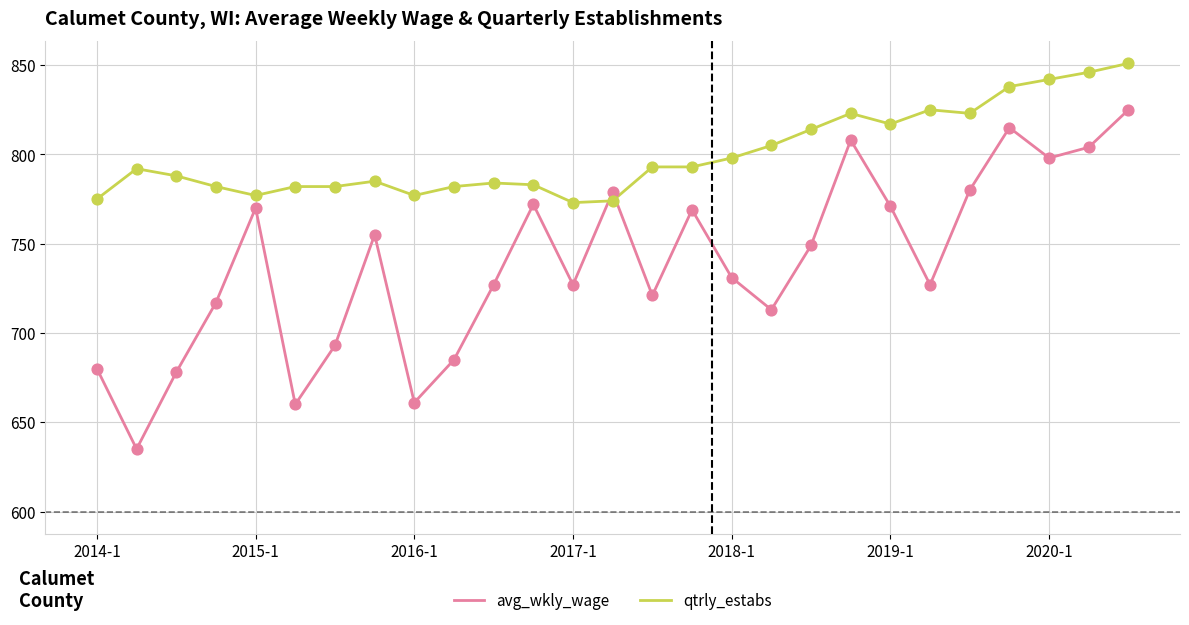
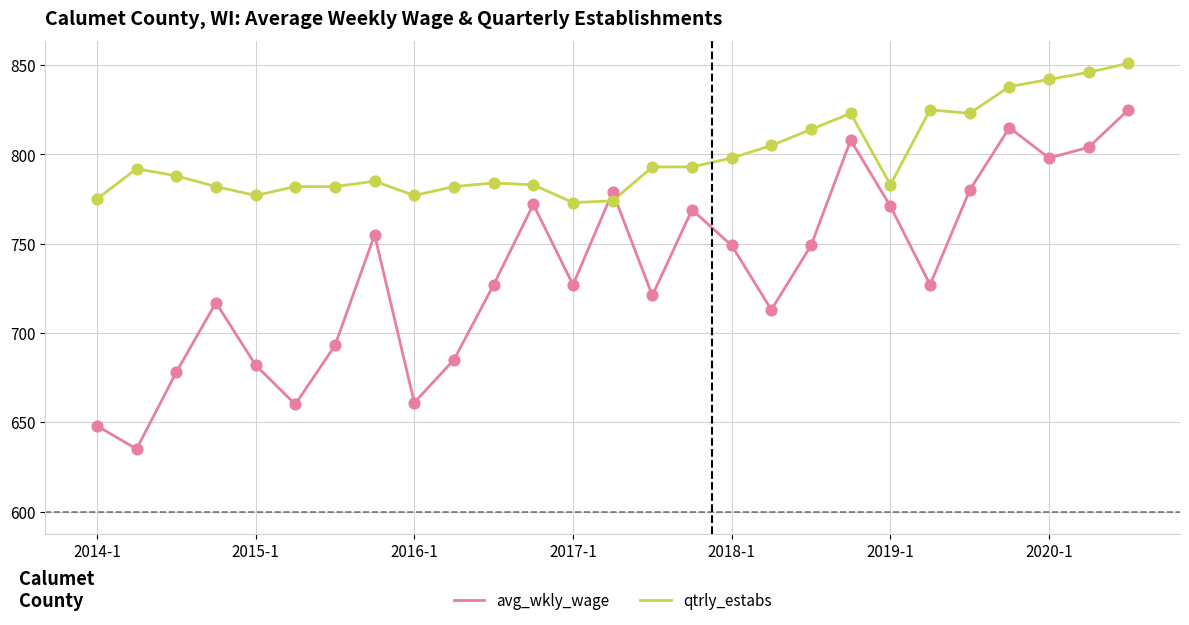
  {
    "avg_wkly_wage": {
-     "2014-1": 680,
-     "2015-1": 770,
+     "2014-1": 648,
+     "2015-1": 682,
      "2016-1": 661,
      "2017-1": 727,
-     "2018-1": 731,
+     "2018-1": 749,
      "2019-1": 771,
      "2020-1": 798
    },
    "qtrly_estabs": {
      "2014-1": 775,
      "2015-1": 777,
      "2016-1": 777,
      "2017-1": 773,
      "2018-1": 798,
-     "2019-1": 817,
+     "2019-1": 783,
      "2020-1": 842
    }
  }
